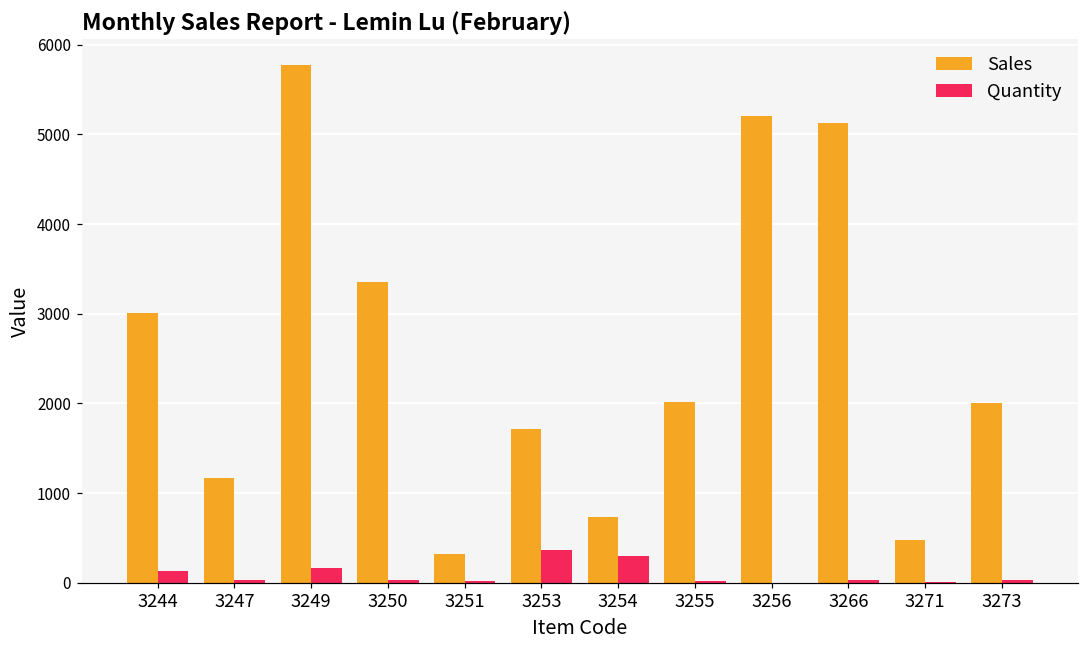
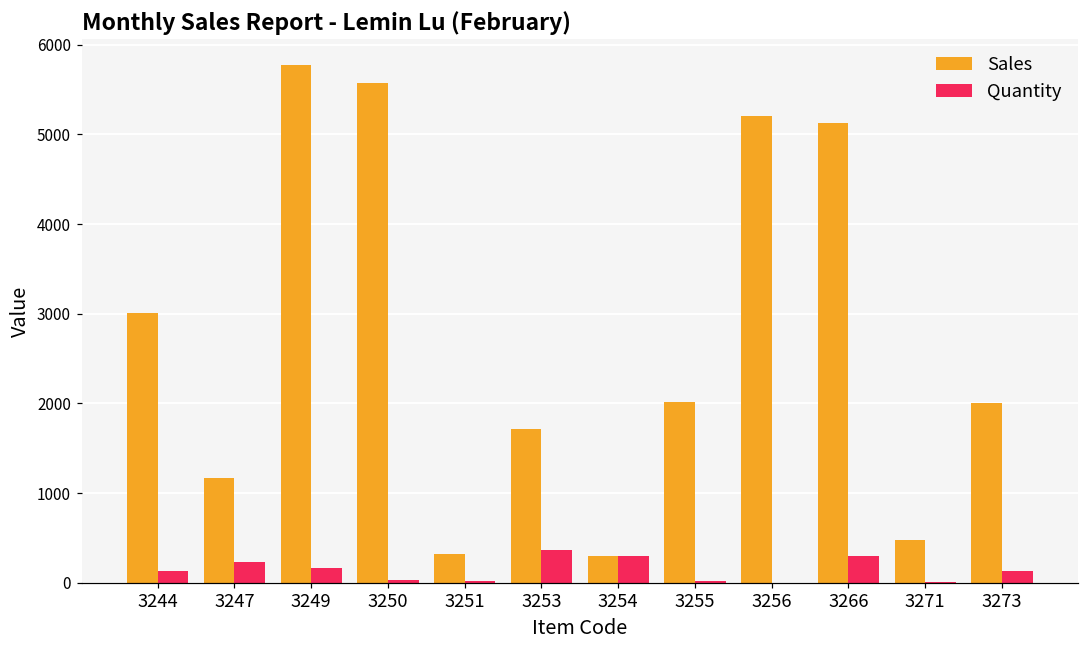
  {
    "Sales": {
      "3244": 3000,
      "3247": 1200,
      "3249": 5800,
-     "3250": 3400,
+     "3250": 5600,
      "3251": 300,
      "3253": 1700,
-     "3254": 700,
+     "3254": 300,
      "3255": 2000,
      "3256": 5200,
      "3266": 5100,
      "3271": 500,
      "3273": 2000
    },
    "Quantity": {
      "3244": 100,
-     "3247": 0,
+     "3247": 200,
      "3249": 200,
      "3253": 400,
      "3254": 300,
-     "3266": 0,
-     "3273": 0
+     "3266": 300,
+     "3273": 100
    }
  }
